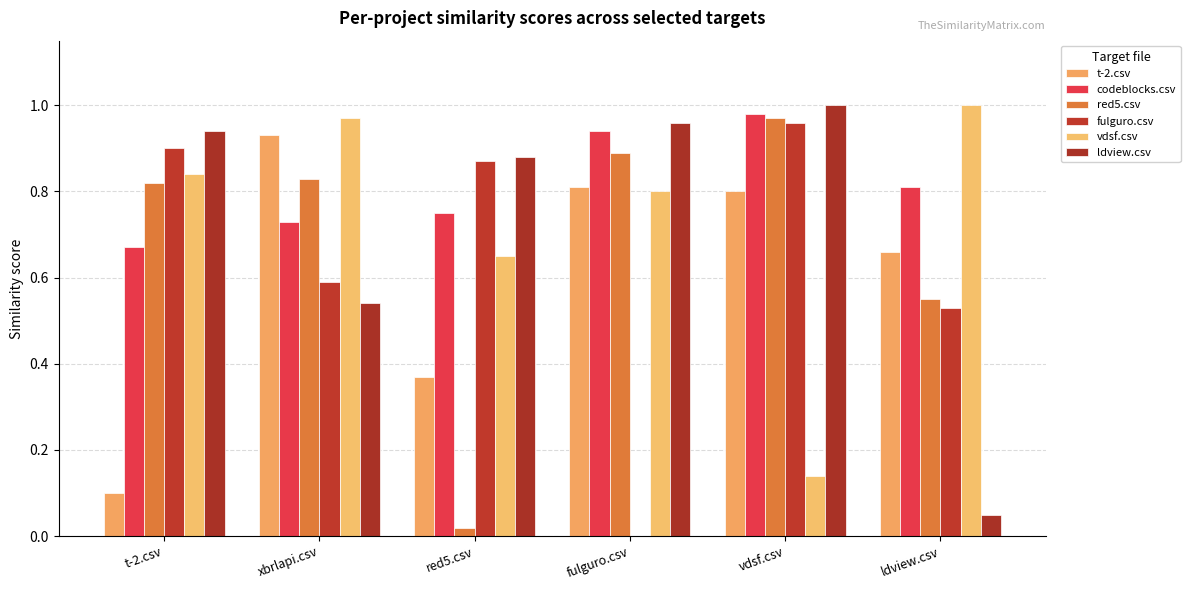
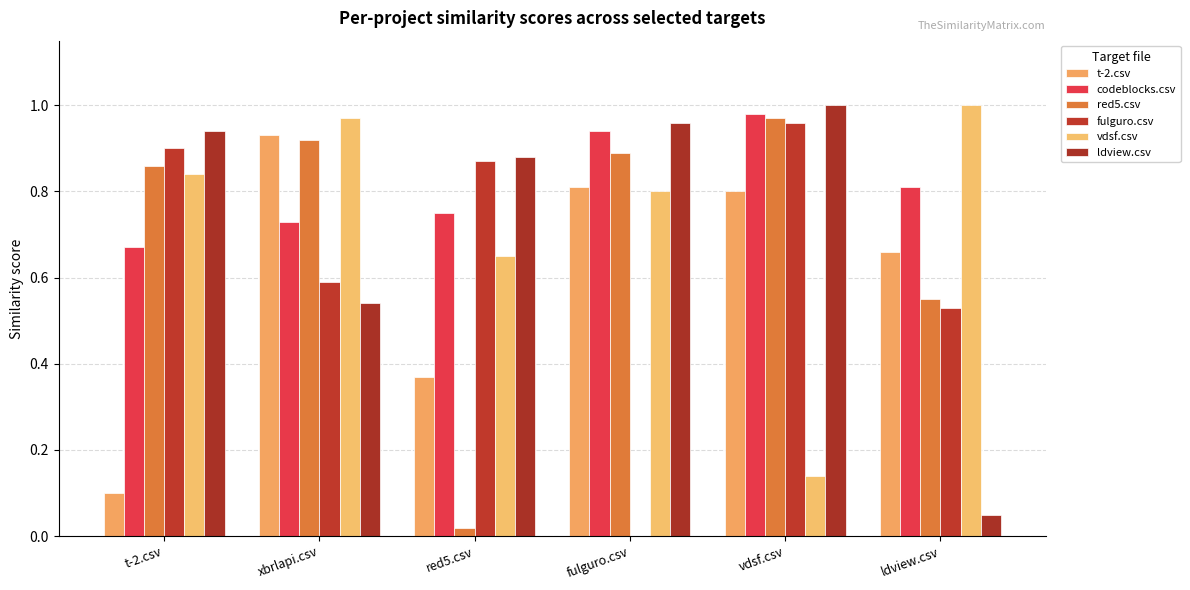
  {
    "red5.csv": {
-     "t-2.csv": 0.82,
-     "xbrlapi.csv": 0.83,
+     "t-2.csv": 0.86,
+     "xbrlapi.csv": 0.92,
      "red5.csv": 0.02,
      "fulguro.csv": 0.89,
      "vdsf.csv": 0.97,
      "ldview.csv": 0.55
    }
  }
